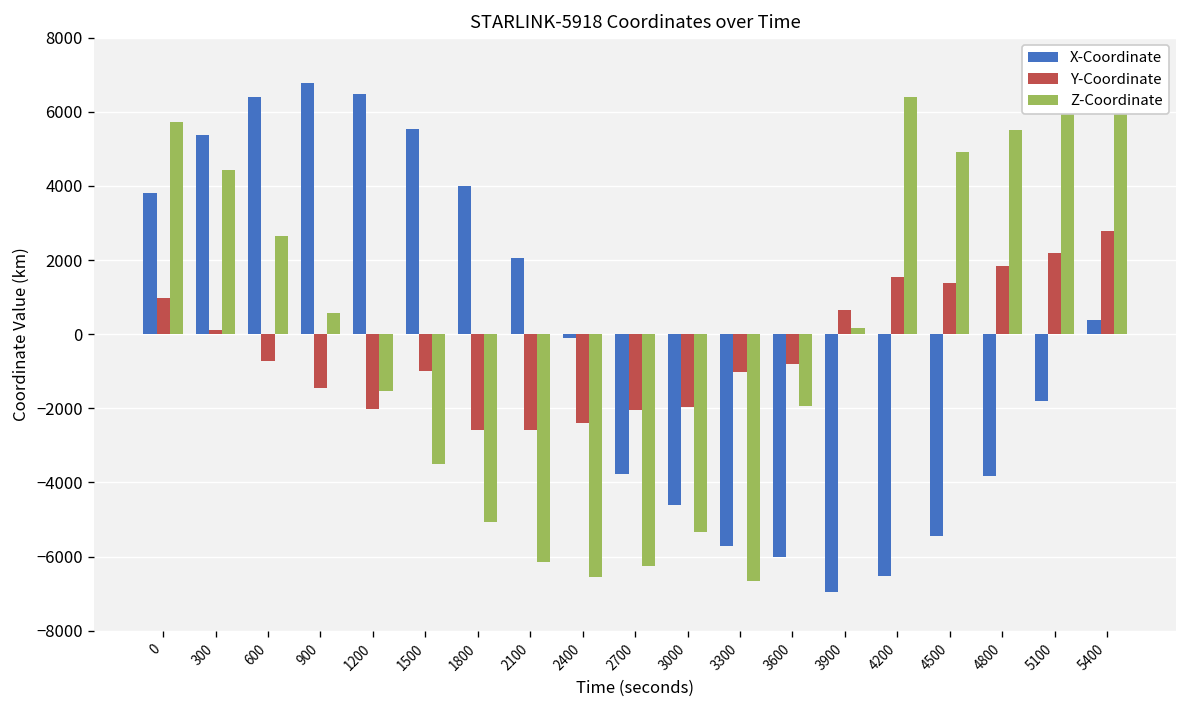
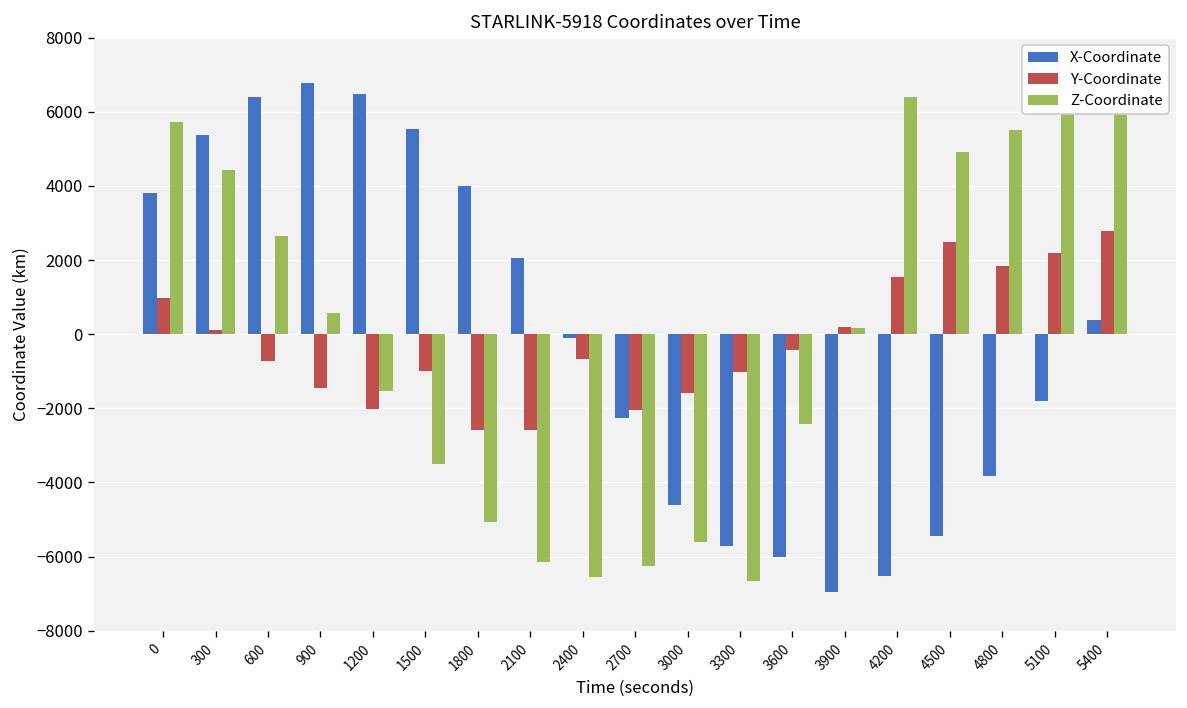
  {
    "X-Coordinate": {
      "0": 3800,
      "300": 5400,
      "600": 6400,
      "900": 6800,
      "1200": 6500,
      "1500": 5500,
      "1800": 4000,
      "2100": 2100,
      "2400": -100,
-     "2700": -3800,
+     "2700": -2300,
      "3000": -4600,
      "3300": -5700,
      "3600": -6000,
      "3900": -7000,
      "4200": -6500,
      "4500": -5500,
      "4800": -3800,
      "5100": -1800,
      "5400": 400
    },
    "Y-Coordinate": {
      "0": 1000,
      "300": 100,
      "600": -700,
      "900": -1400,
      "1200": -2000,
      "1500": -1000,
      "1800": -2600,
      "2100": -2600,
-     "2400": -2400,
+     "2400": -700,
      "2700": -2000,
-     "3000": -2000,
+     "3000": -1600,
      "3300": -1000,
-     "3600": -800,
-     "3900": 600,
+     "3600": -400,
+     "3900": 200,
      "4200": 1500,
-     "4500": 1400,
+     "4500": 2500,
      "4800": 1800,
      "5100": 2200,
      "5400": 2800
    },
    "Z-Coordinate": {
      "0": 5700,
      "300": 4400,
      "600": 2600,
      "900": 600,
      "1200": -1500,
      "1500": -3500,
      "1800": -5100,
      "2100": -6100,
      "2400": -6500,
      "2700": -6300,
-     "3000": -5300,
+     "3000": -5600,
      "3300": -6700,
-     "3600": -1900,
+     "3600": -2400,
      "3900": 200,
      "4200": 6400,
      "4500": 4900,
      "4800": 5500
    }
  }
